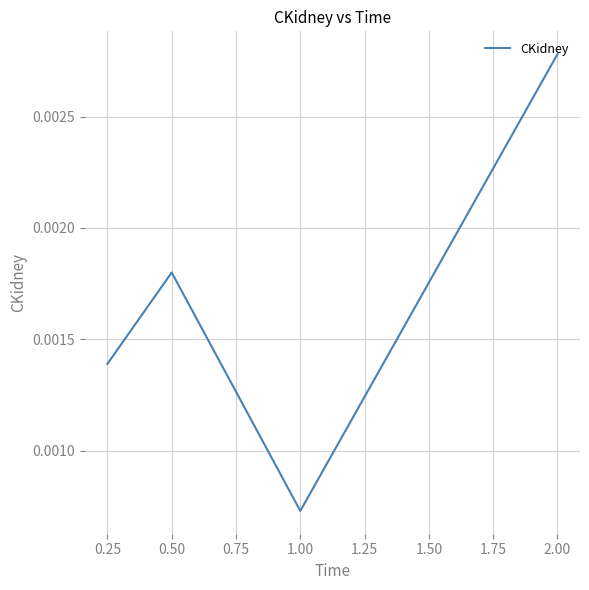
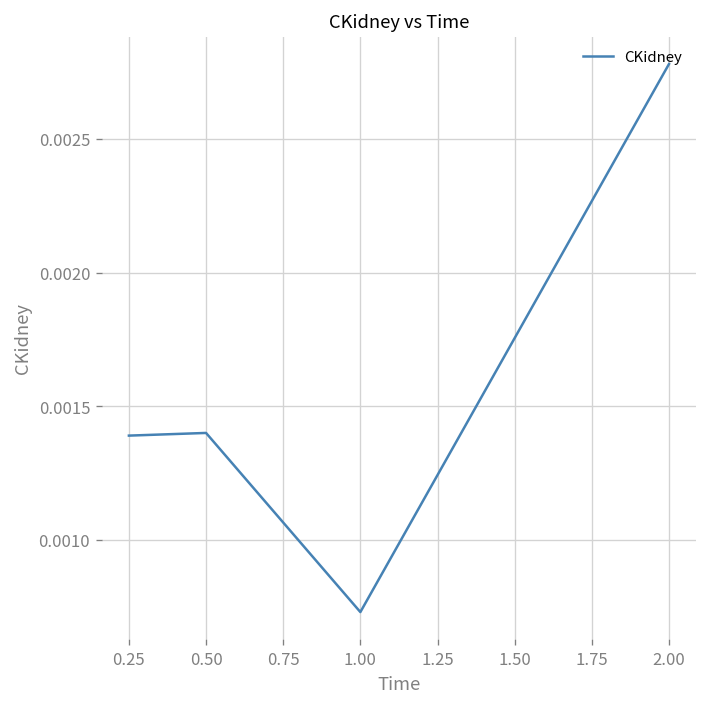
  {
    "0.25": 0.0014,
-   "0.50": 0.0018,
+   "0.50": 0.0014,
    "1.00": 0.00073,
    "2.00": 0.00278
  }
